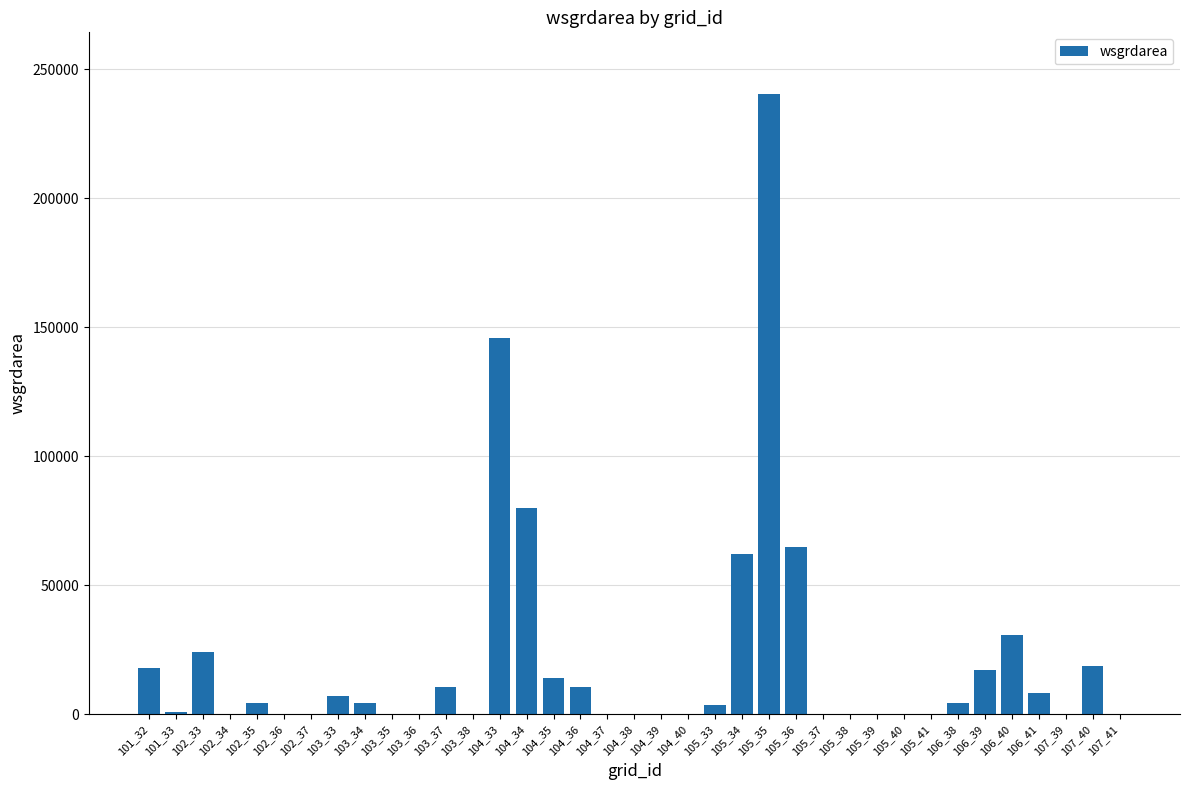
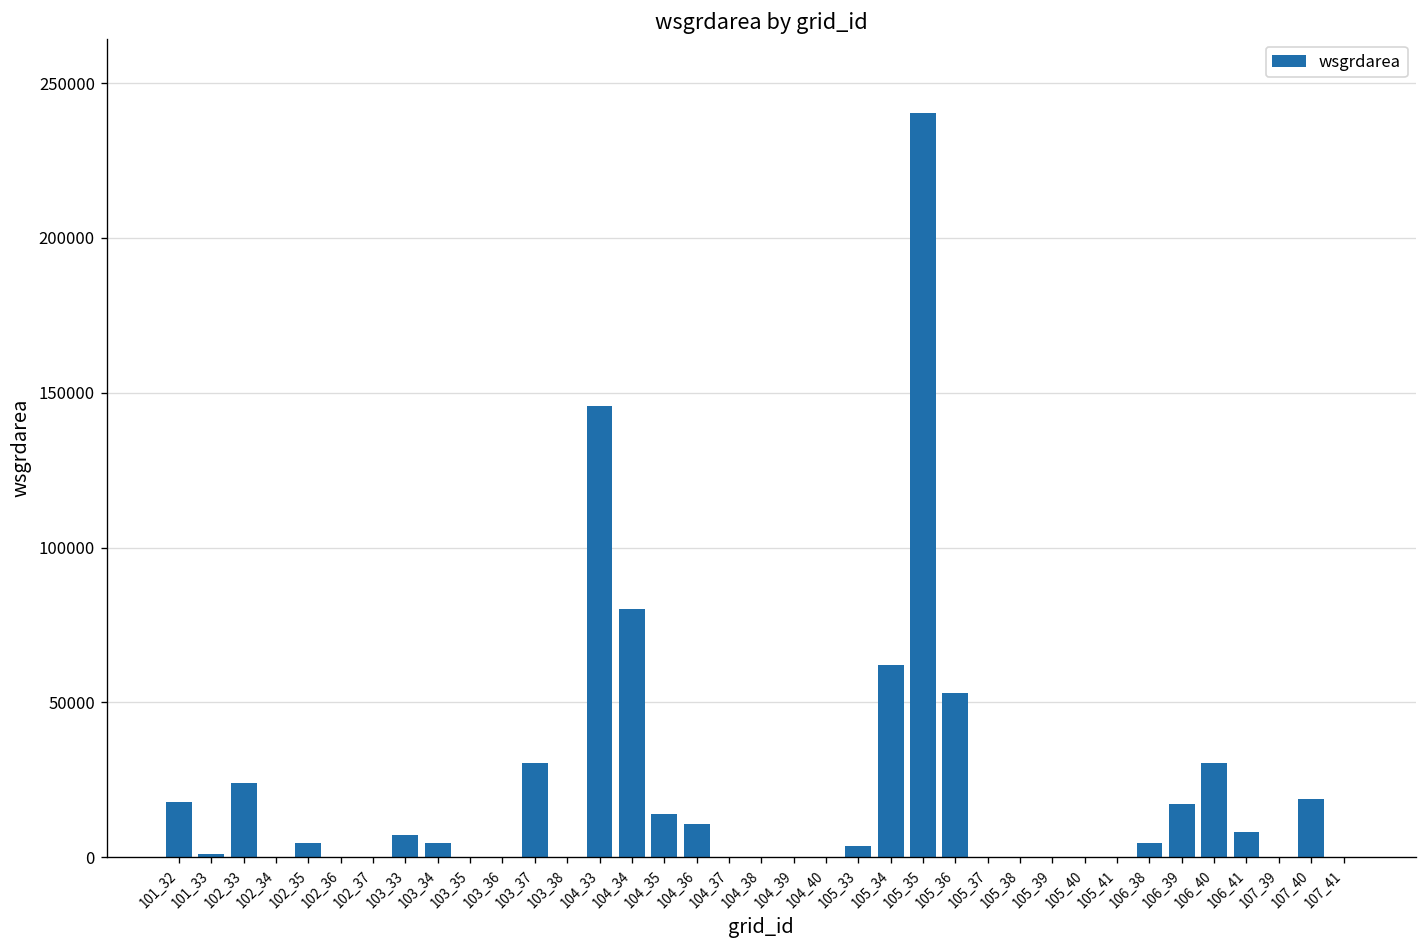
  {
    "101_32": 18000,
    "102_33": 24000,
    "102_34": 0,
    "102_35": 5000,
    "102_36": 0,
    "102_37": 0,
    "103_33": 7000,
    "103_34": 5000,
    "103_35": 0,
    "103_36": 0,
-   "103_37": 11000,
+   "103_37": 31000,
    "103_38": 0,
    "104_33": 146000,
    "104_34": 80000,
    "104_35": 14000,
    "104_36": 11000,
    "104_37": 0,
    "104_38": 0,
    "104_39": 0,
    "104_40": 0,
    "105_33": 4000,
    "105_34": 62000,
    "105_35": 240000,
-   "105_36": 65000,
+   "105_36": 53000,
    "105_37": 0,
    "105_38": 0,
    "105_39": 0,
    "105_40": 0,
    "105_41": 0,
    "106_38": 5000,
    "106_39": 17000,
    "106_40": 31000,
    "106_41": 8000,
    "107_39": 0,
    "107_40": 19000,
    "107_41": 0
  }
